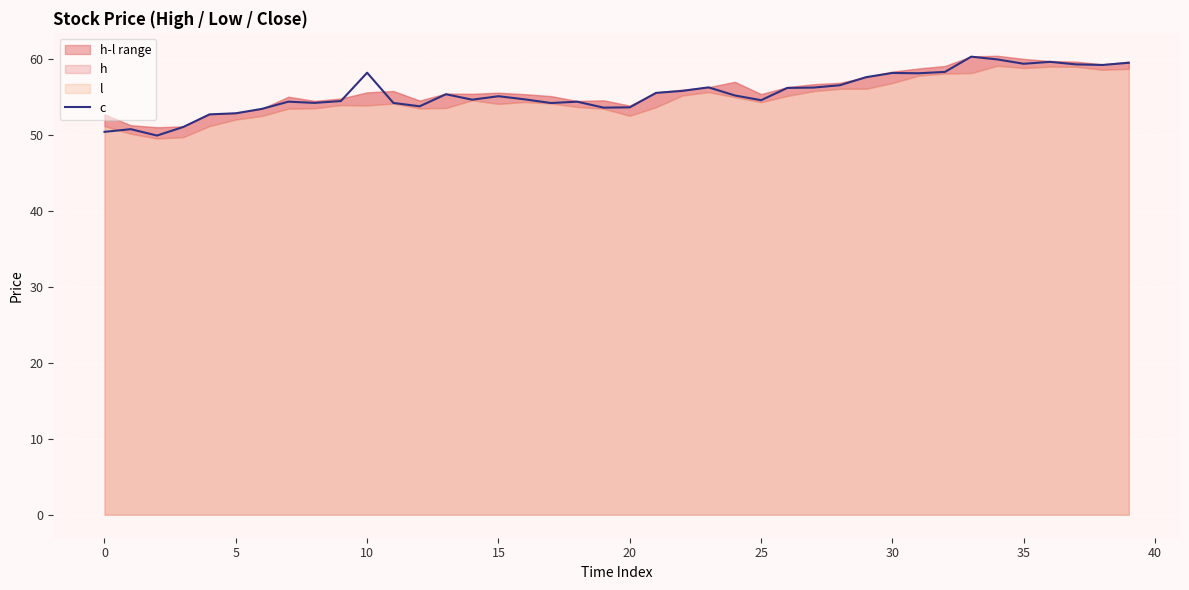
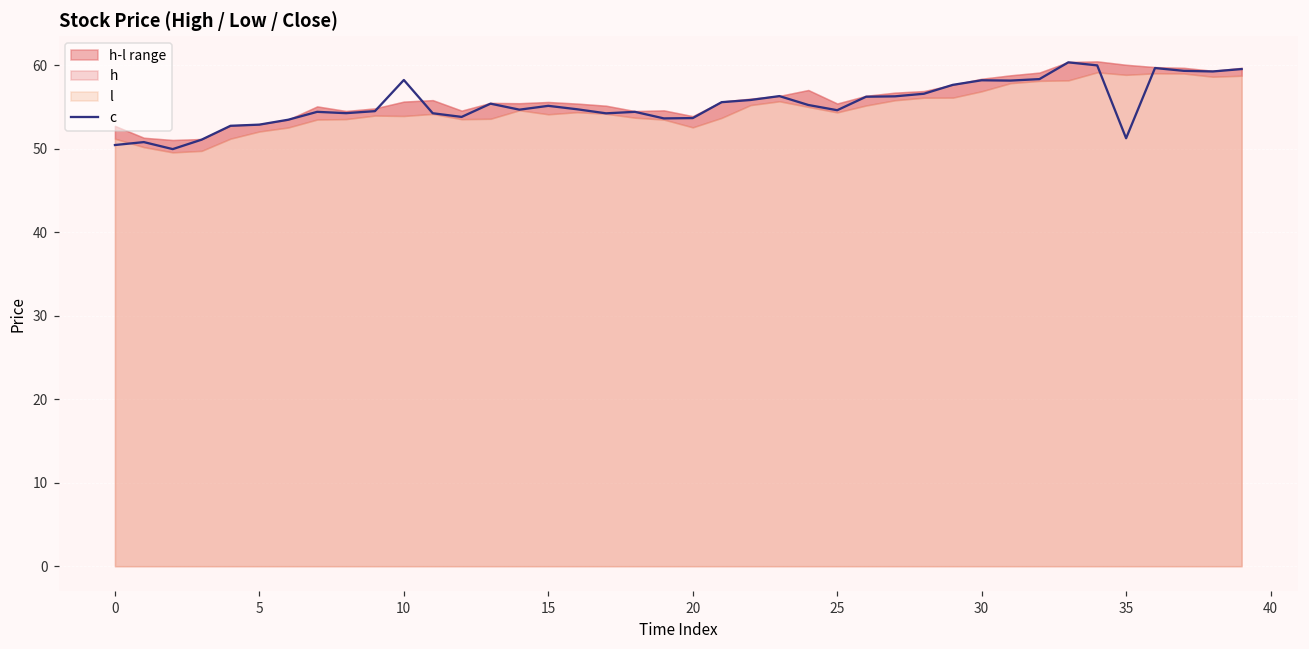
  {
    "c": {
      "0": 50,
      "10": 58,
      "15": 55,
-     "35": 59
+     "35": 51
    }
  }
